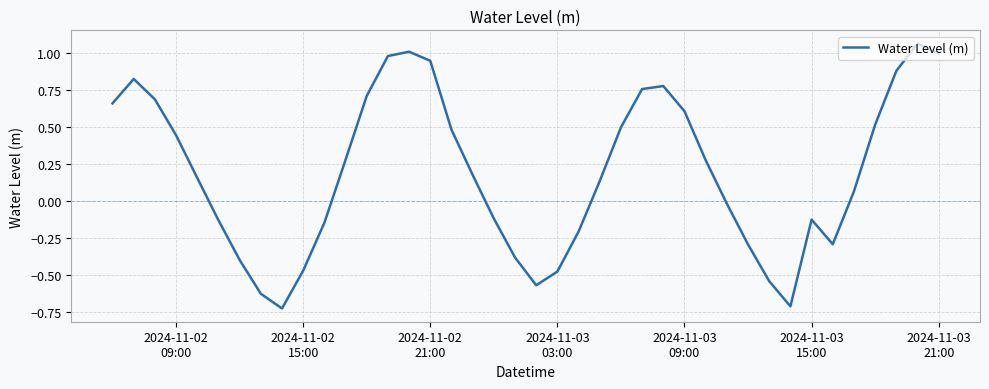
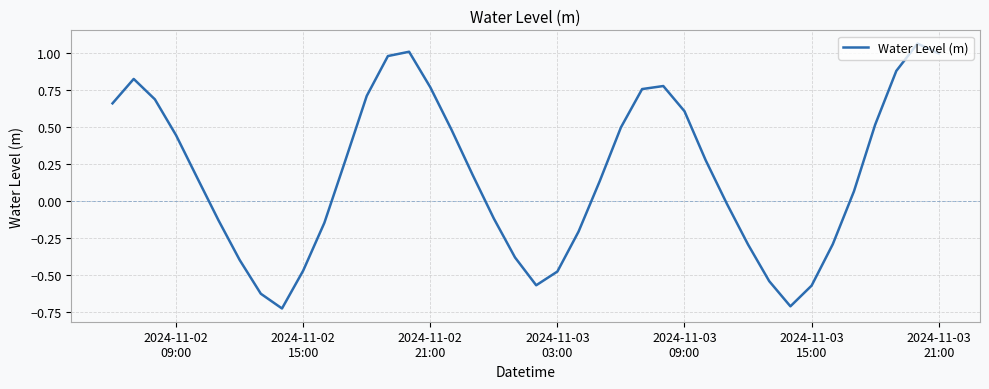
  {
    "2024-11-02 09:00": 0.45,
    "2024-11-02 15:00": -0.47,
-   "2024-11-02 21:00": 0.95,
+   "2024-11-02 21:00": 0.77,
    "2024-11-03 03:00": -0.48,
    "2024-11-03 09:00": 0.61,
-   "2024-11-03 15:00": -0.13
+   "2024-11-03 15:00": -0.57
  }
